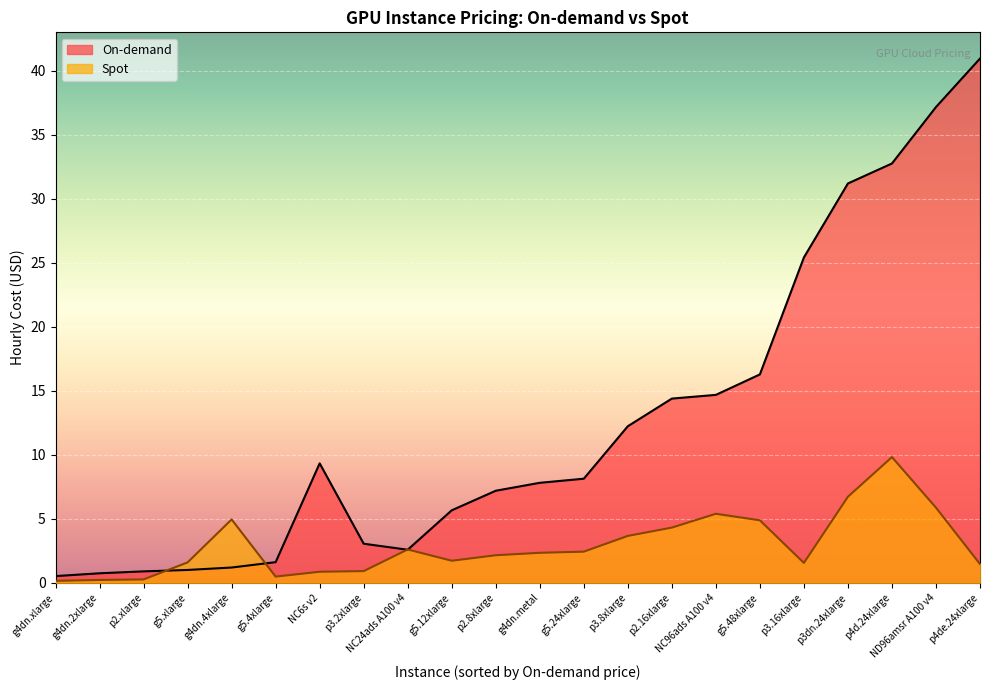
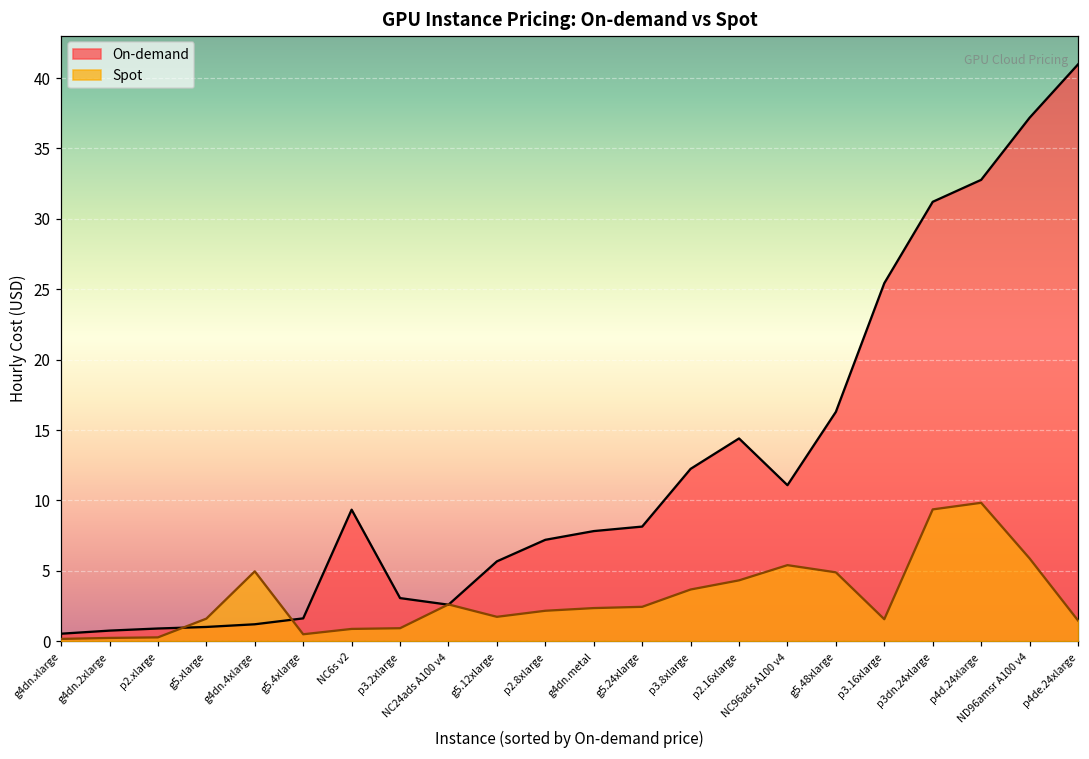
  {
    "On-demand": {
      "g4dn.xlarge": 0.5,
      "g4dn.2xlarge": 0.8,
      "p2.xlarge": 0.9,
      "g5.xlarge": 1.0,
      "g4dn.4xlarge": 1.2,
      "g5.4xlarge": 1.6,
      "NC6s v2": 9.3,
      "p3.2xlarge": 3.1,
      "g5.12xlarge": 5.7,
      "p2.8xlarge": 7.2,
      "g4dn.metal": 7.8,
      "g5.24xlarge": 8.1,
      "p3.8xlarge": 12.2,
      "p2.16xlarge": 14.4,
-     "NC96ads A100 v4": 14.7,
+     "NC96ads A100 v4": 11.1,
      "g5.48xlarge": 16.3,
      "p3.16xlarge": 25.4,
      "p3dn.24xlarge": 31.2,
      "p4d.24xlarge": 32.8,
      "ND96amsr A100 v4": 37.2,
      "p4de.24xlarge": 41.0
    },
    "Spot": {
      "g4dn.xlarge": 0.2,
      "g4dn.2xlarge": 0.2,
      "p2.xlarge": 0.3,
      "g5.xlarge": 1.6,
      "g4dn.4xlarge": 5.0,
      "g5.4xlarge": 0.5,
      "NC6s v2": 0.9,
      "p3.2xlarge": 0.9,
      "g5.12xlarge": 1.7,
      "p2.8xlarge": 2.2,
      "g4dn.metal": 2.4,
      "g5.24xlarge": 2.4,
      "p3.8xlarge": 3.7,
      "p2.16xlarge": 4.3,
      "NC96ads A100 v4": 5.4,
      "g5.48xlarge": 4.9,
      "p3.16xlarge": 1.6,
-     "p3dn.24xlarge": 6.7,
+     "p3dn.24xlarge": 9.4,
      "p4d.24xlarge": 9.8,
      "ND96amsr A100 v4": 5.9,
      "p4de.24xlarge": 1.5
    }
  }
